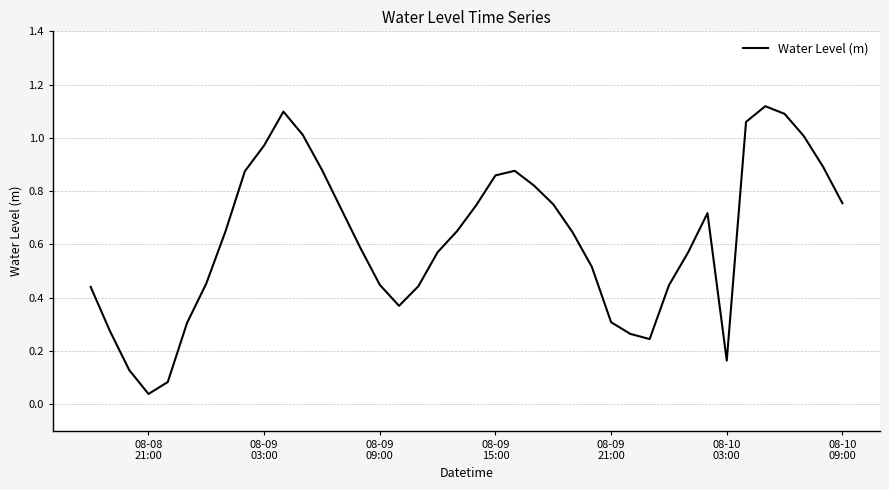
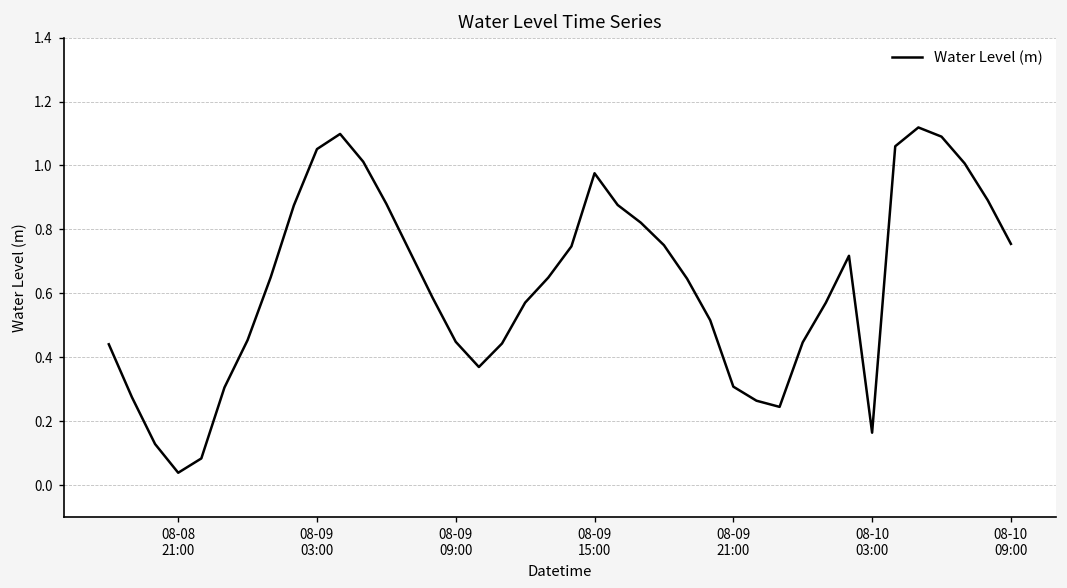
  {
    "08-08 21:00": 0.04,
-   "08-09 03:00": 0.97,
+   "08-09 03:00": 1.05,
    "08-09 09:00": 0.45,
-   "08-09 15:00": 0.86,
+   "08-09 15:00": 0.98,
    "08-09 21:00": 0.31,
    "08-10 03:00": 0.16,
    "08-10 09:00": 0.75
  }
